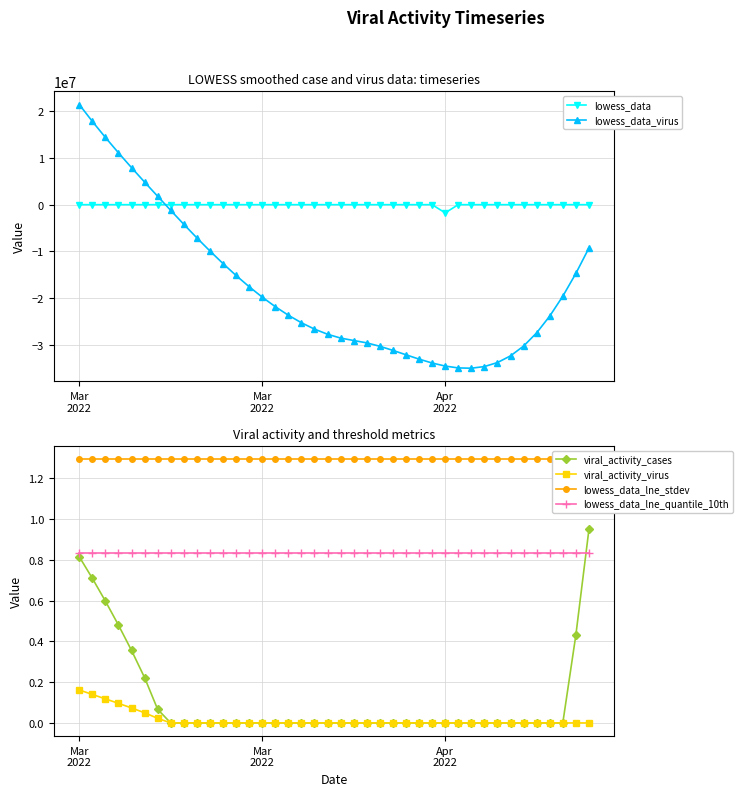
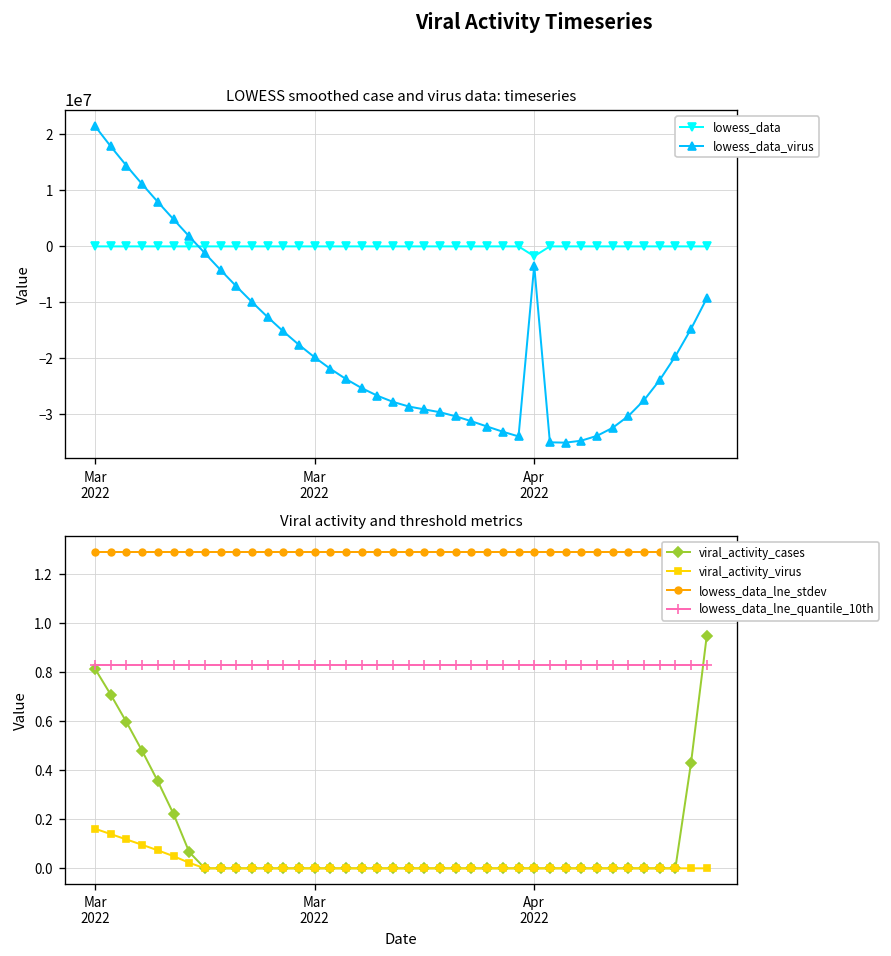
  {
    "LOWESS smoothed case and virus data: timeseries": {
      "lowess_data": {
        "Apr 2022": -2000000
      },
      "lowess_data_virus": {
-       "Apr 2022": -35000000
+       "Apr 2022": -3000000
      }
    },
    "Viral activity and threshold metrics": {
      "lowess_data_lne_quantile_10th": {
        "Apr 2022": 0.83
      }
    }
  }
